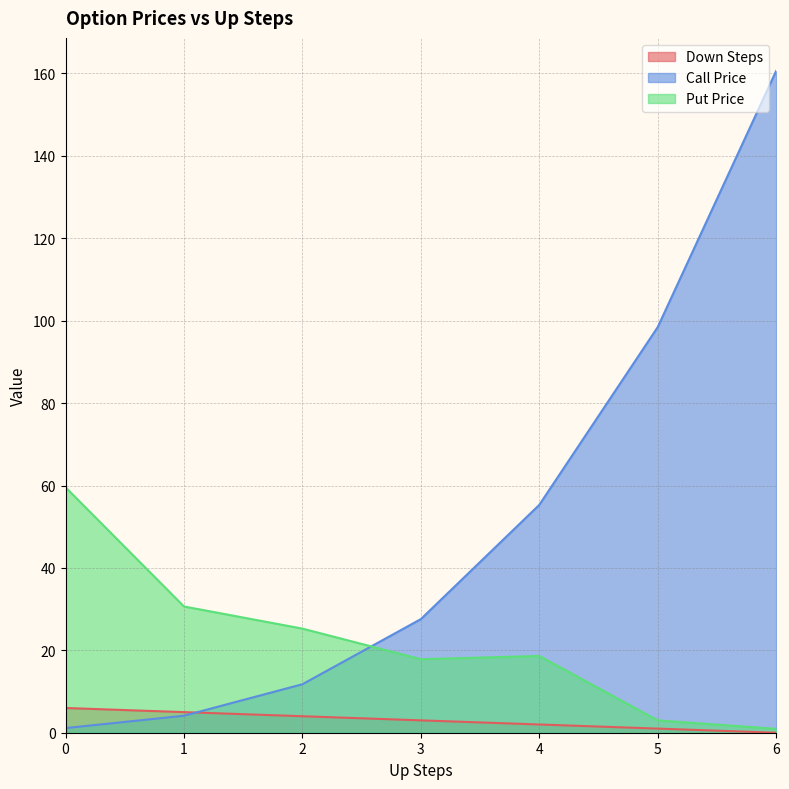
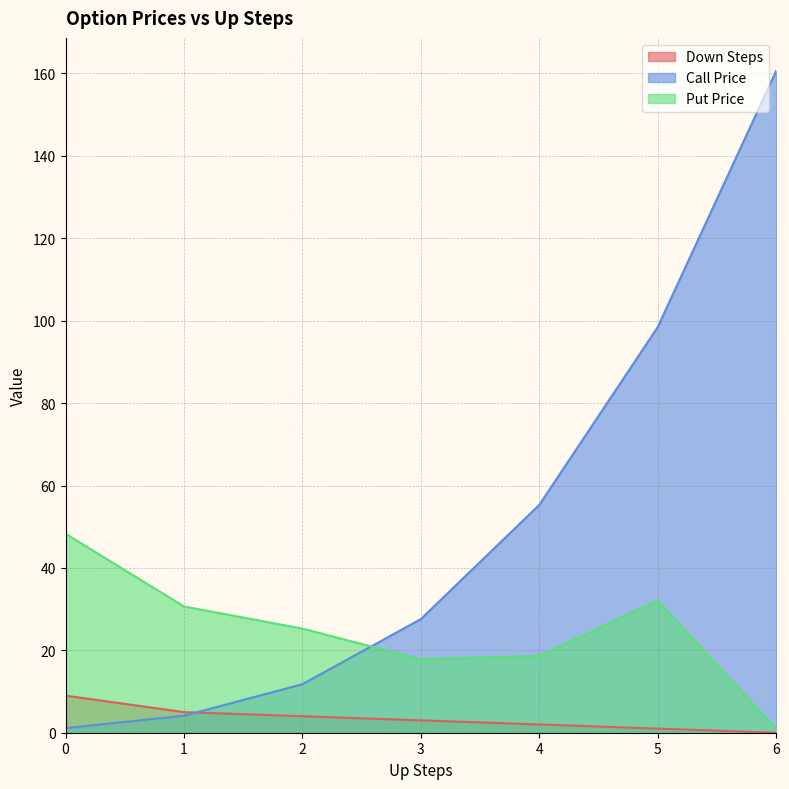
  {
    "Down Steps": {
-     "0": 6,
+     "0": 9,
      "1": 5,
      "2": 4,
      "3": 3,
      "4": 2,
      "5": 1,
      "6": 0
    },
    "Call Price": {
      "0": 1,
      "1": 4,
      "2": 12,
      "3": 28,
      "4": 55,
      "5": 98,
      "6": 161
    },
    "Put Price": {
-     "0": 60,
+     "0": 48,
      "1": 31,
      "2": 25,
      "3": 18,
      "4": 19,
-     "5": 3,
+     "5": 32,
      "6": 1
    }
  }
